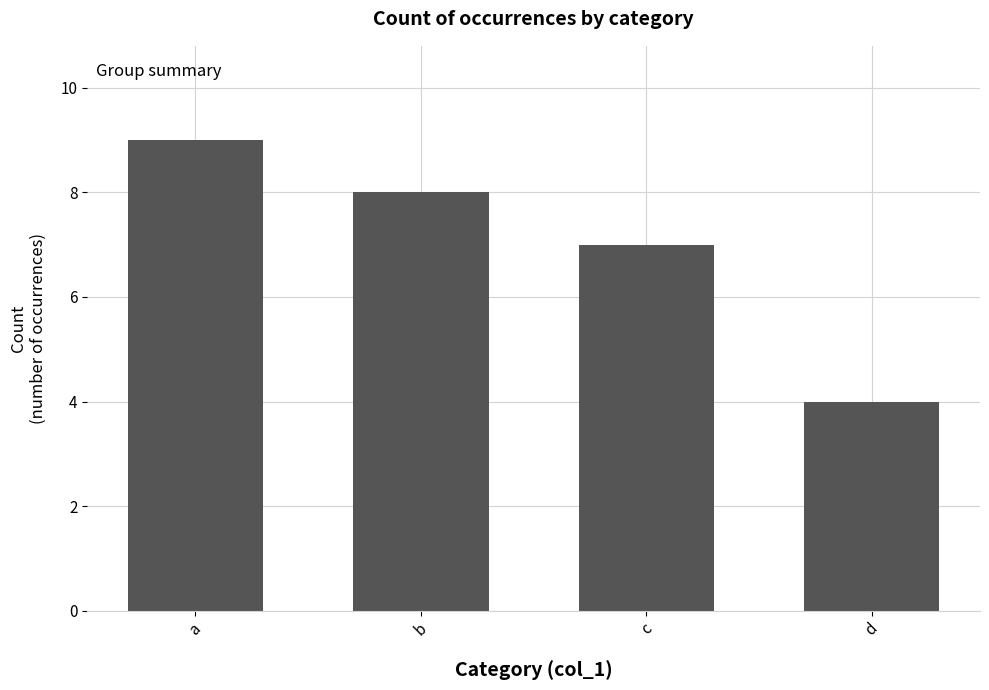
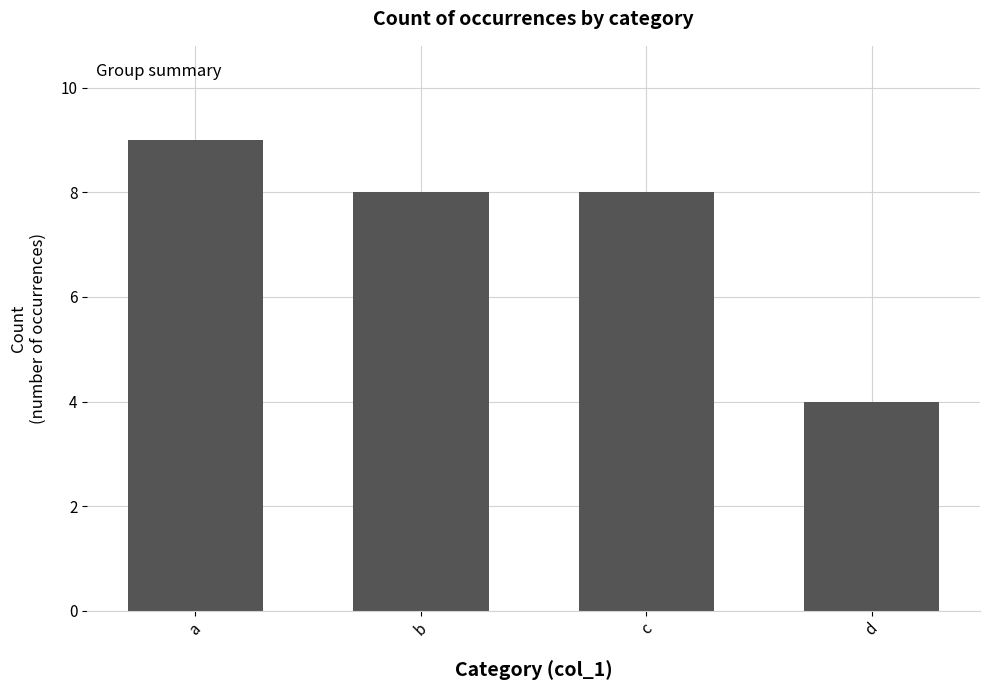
  {
    "a": 9,
    "b": 8,
-   "c": 7,
+   "c": 8,
    "d": 4
  }
